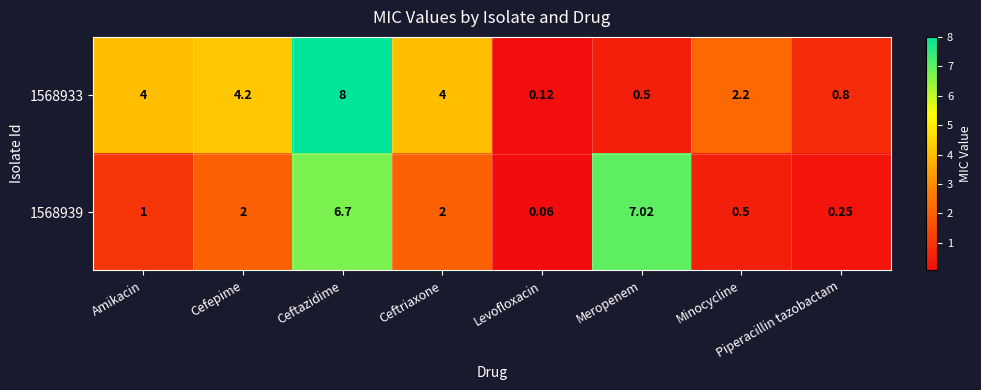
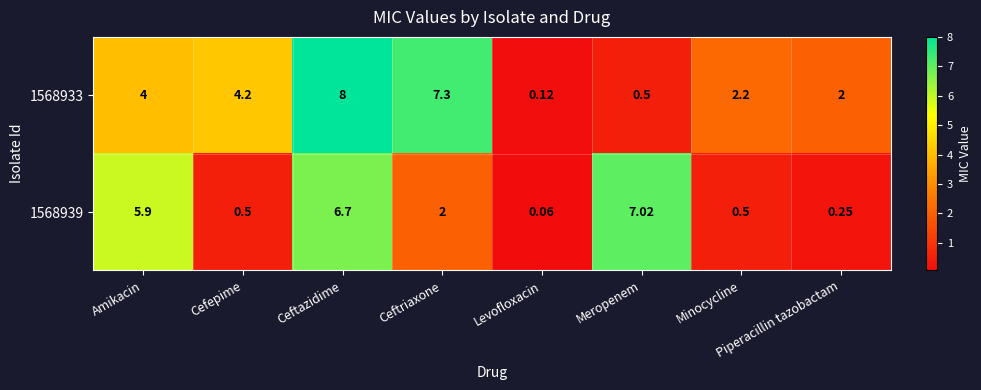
  {
    "1568933": {
      "Amikacin": 4,
      "Cefepime": 4.2,
      "Ceftazidime": 8,
-     "Ceftriaxone": 4,
+     "Ceftriaxone": 7.3,
      "Levofloxacin": 0.12,
      "Meropenem": 0.5,
      "Minocycline": 2.2,
-     "Piperacillin tazobactam": 0.8
+     "Piperacillin tazobactam": 2
    },
    "1568939": {
-     "Amikacin": 1,
-     "Cefepime": 2,
+     "Amikacin": 5.9,
+     "Cefepime": 0.5,
      "Ceftazidime": 6.7,
      "Ceftriaxone": 2,
      "Levofloxacin": 0.06,
      "Meropenem": 7.02,
      "Minocycline": 0.5,
      "Piperacillin tazobactam": 0.25
    }
  }
